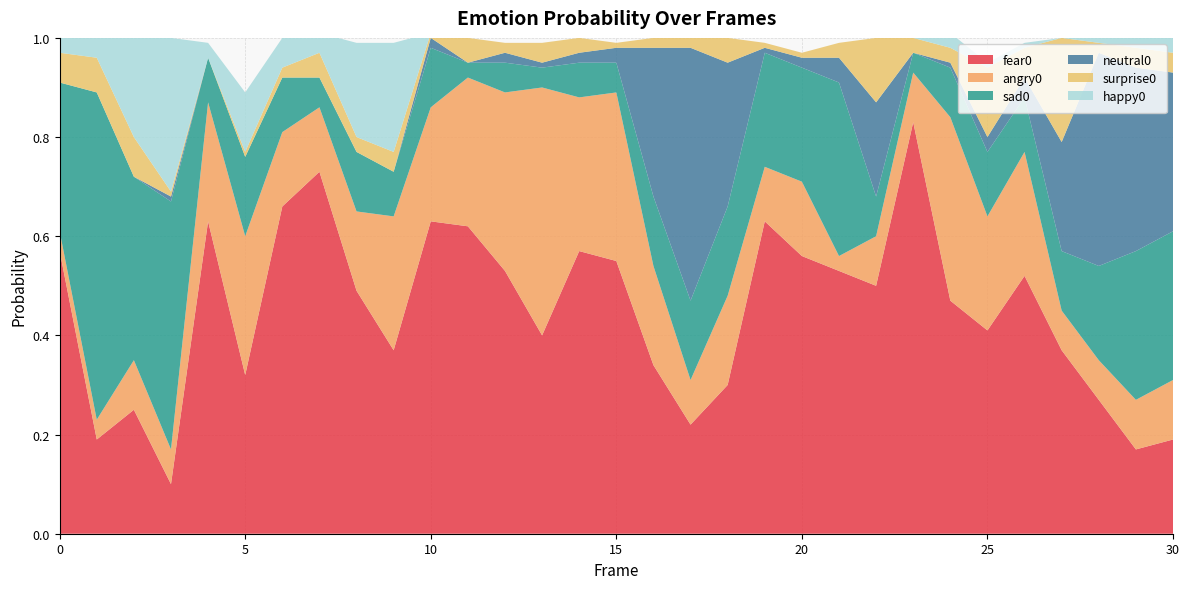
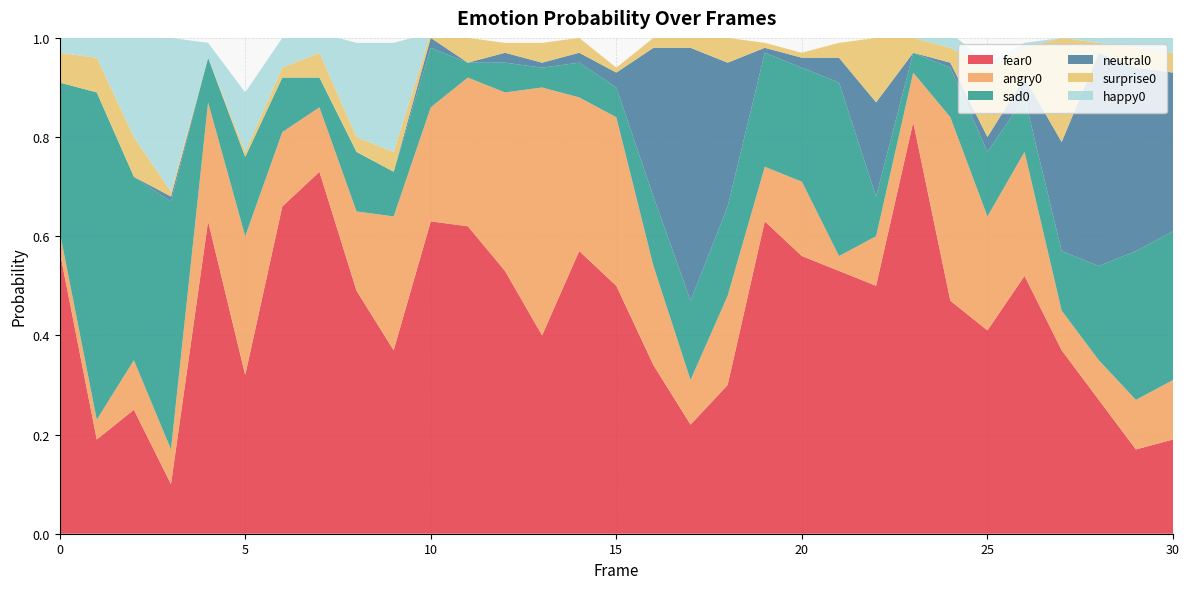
  {
    "fear0": {
      "0": 0.57,
      "5": 0.32,
      "10": 0.63,
-     "15": 0.55,
+     "15": 0.50,
      "20": 0.56,
      "25": 0.41,
      "30": 0.19
    },
    "happy0": {
      "0": 0.03,
      "5": 0.12,
      "30": 0.03
    }
  }
